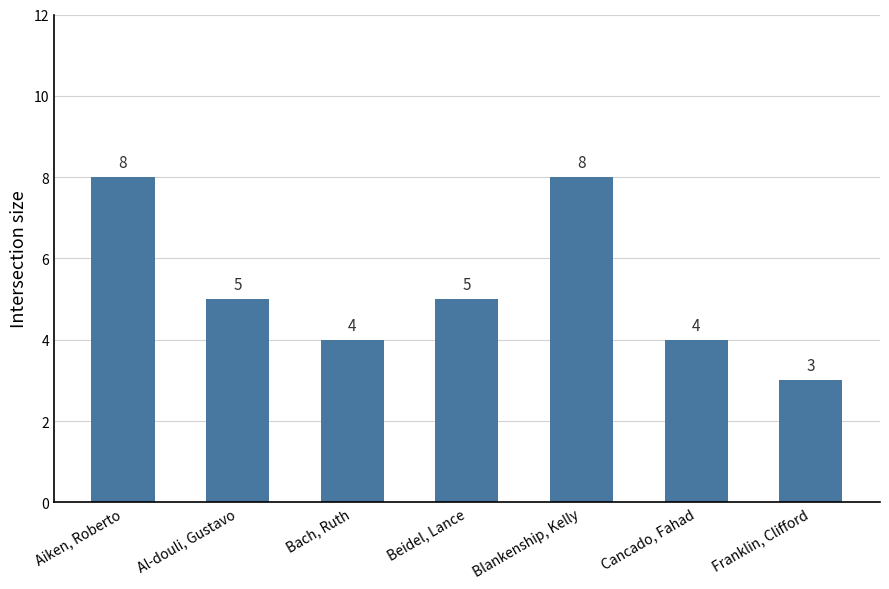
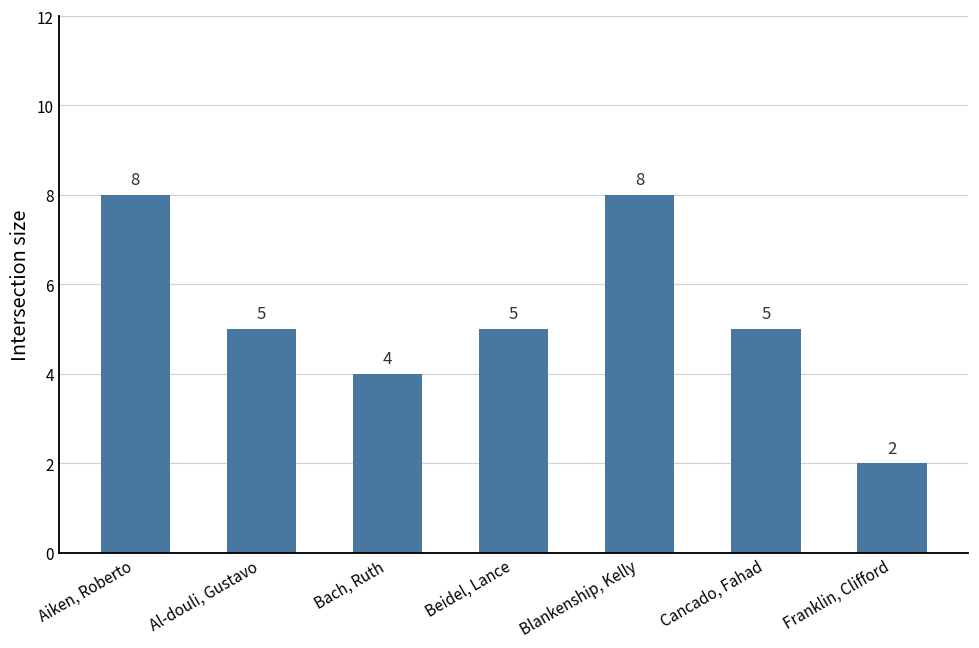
  {
    "Aiken, Roberto": 8,
    "Al-douli, Gustavo": 5,
    "Bach, Ruth": 4,
    "Beidel, Lance": 5,
    "Blankenship, Kelly": 8,
-   "Cancado, Fahad": 4,
-   "Franklin, Clifford": 3
+   "Cancado, Fahad": 5,
+   "Franklin, Clifford": 2
  }
